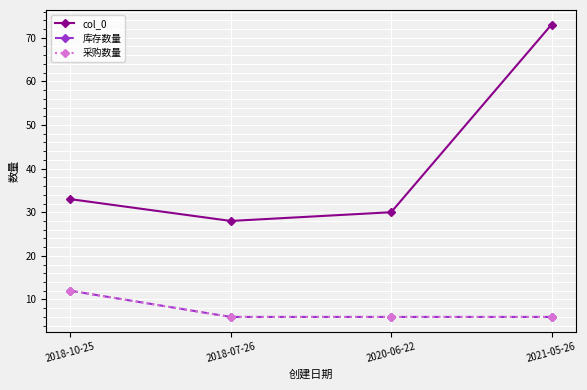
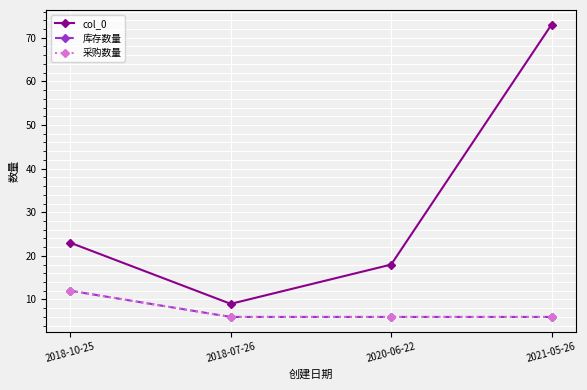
  {
    "col_0": {
-     "2018-10-25": 33,
-     "2018-07-26": 28,
-     "2020-06-22": 30,
+     "2018-10-25": 23,
+     "2018-07-26": 9,
+     "2020-06-22": 18,
      "2021-05-26": 73
    },
    "采购数量": {
      "2018-10-25": 12,
      "2018-07-26": 6,
      "2020-06-22": 6,
      "2021-05-26": 6
    }
  }
